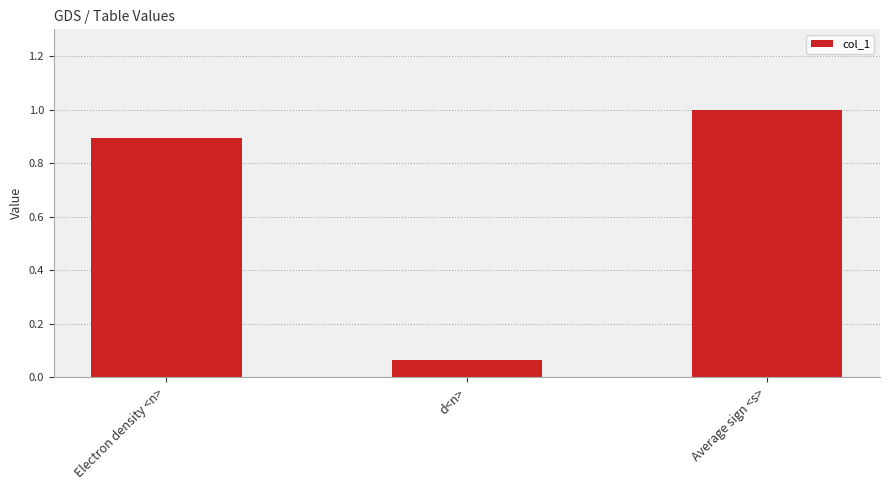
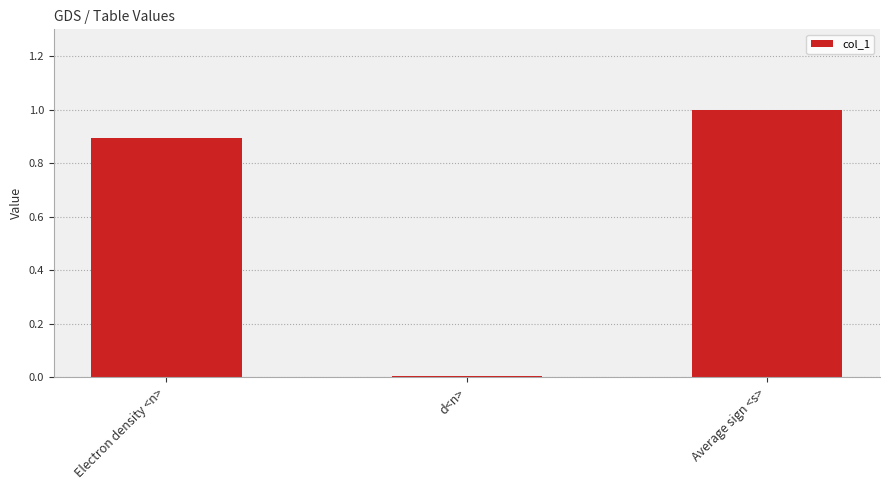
  {
    "Electron density <n>": 0.90,
-   "d<n>": 0.06,
+   "d<n>": 0.00,
    "Average sign <s>": 1.00
  }
